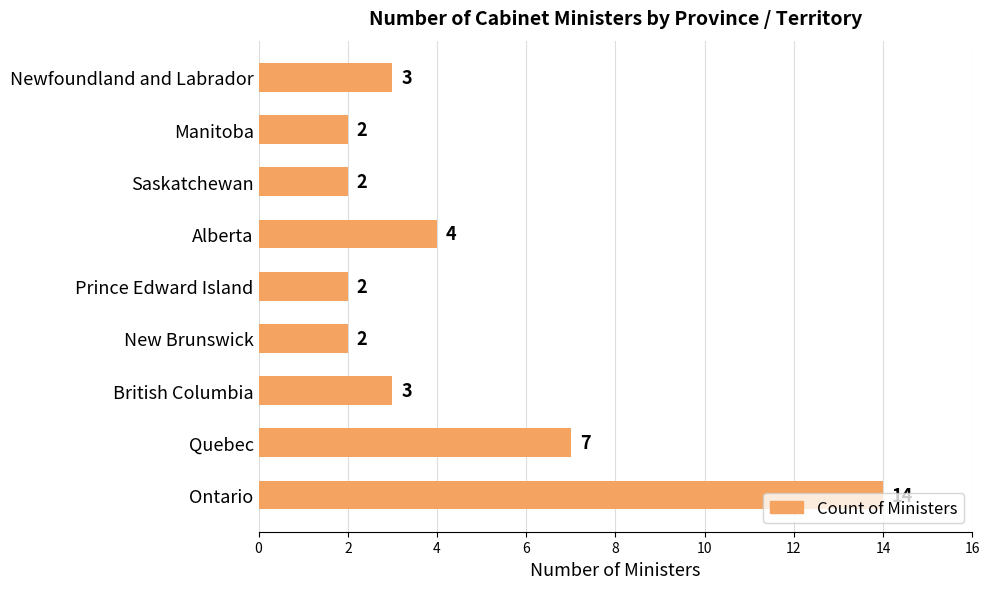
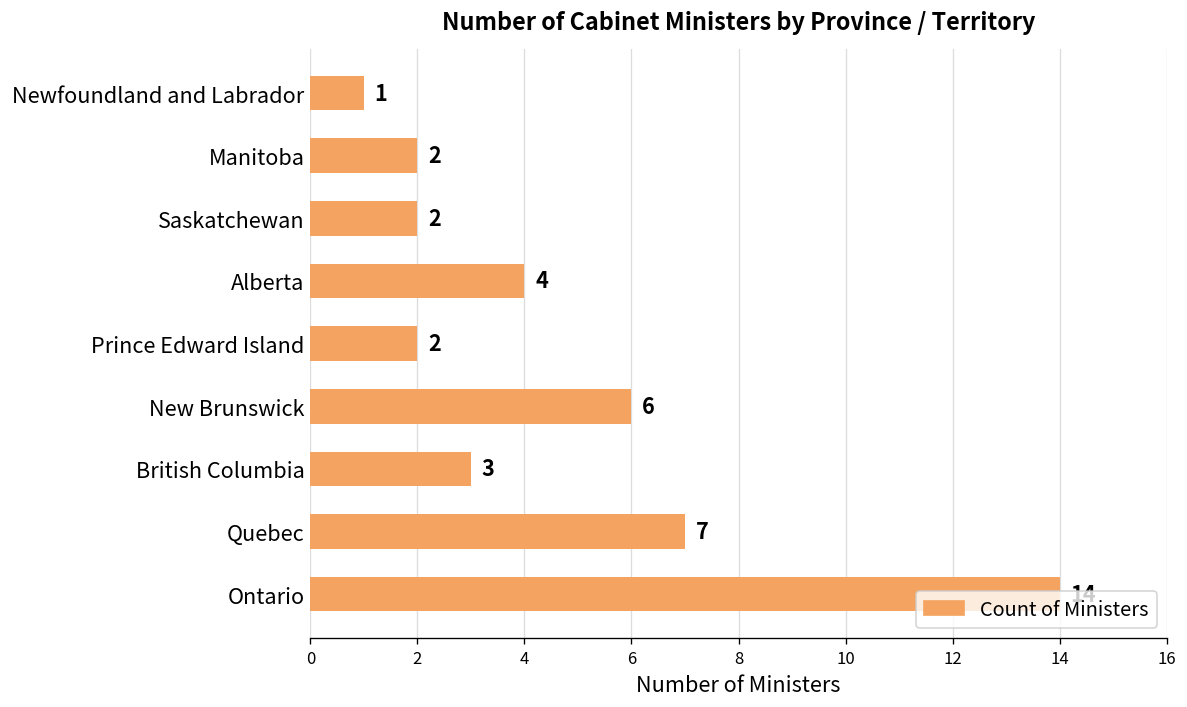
  {
-   "Newfoundland and Labrador": 3,
+   "Newfoundland and Labrador": 1,
    "Manitoba": 2,
    "Saskatchewan": 2,
    "Alberta": 4,
    "Prince Edward Island": 2,
-   "New Brunswick": 2,
+   "New Brunswick": 6,
    "British Columbia": 3,
    "Quebec": 7
  }
